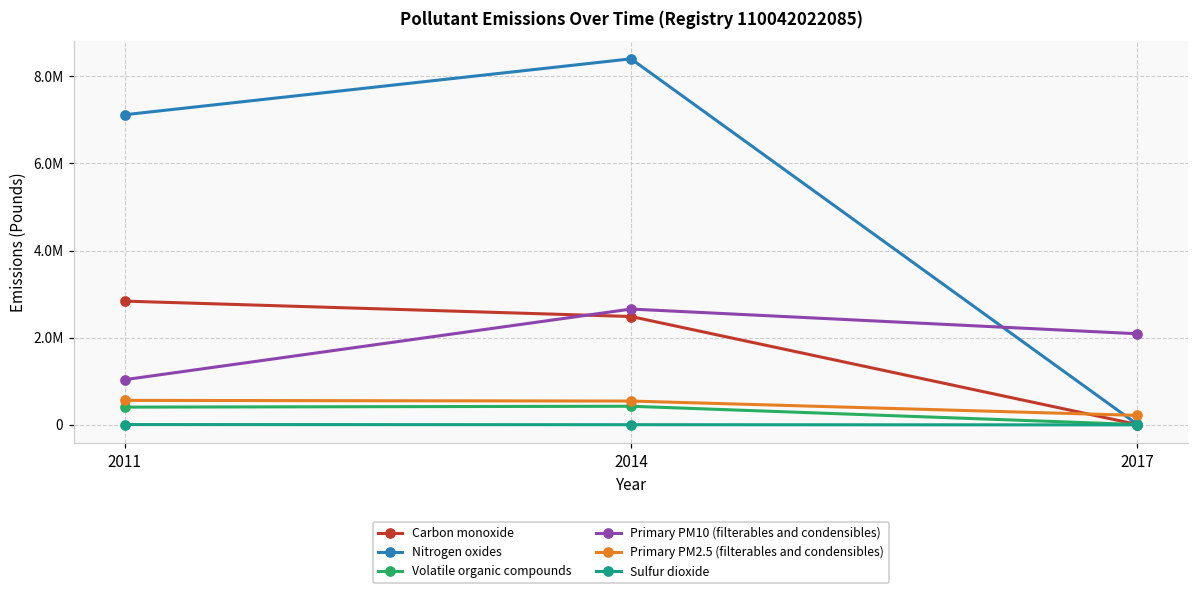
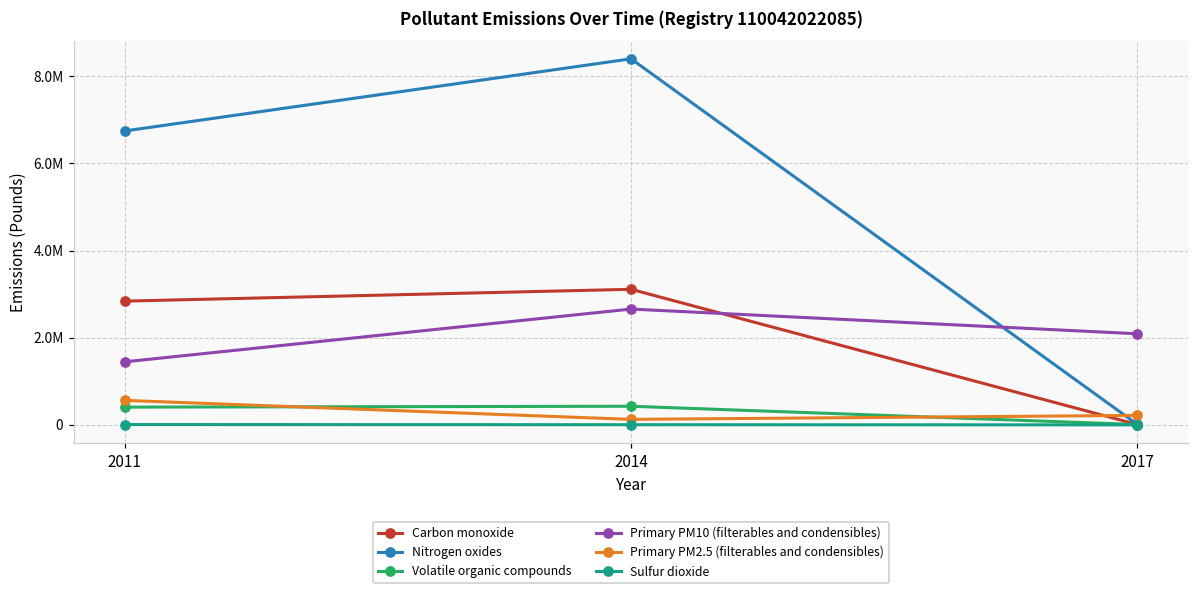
  {
    "Carbon monoxide": {
      "2011": 2800000,
-     "2014": 2500000
+     "2014": 3100000
    },
    "Nitrogen oxides": {
-     "2011": 7100000,
+     "2011": 6700000,
      "2014": 8400000
    },
    "Primary PM10 (filterables and condensibles)": {
-     "2011": 1000000,
+     "2011": 1400000,
      "2014": 2700000,
      "2017": 2100000
    },
    "Primary PM2.5 (filterables and condensibles)": {
      "2011": 600000,
-     "2014": 500000,
+     "2014": 100000,
      "2017": 200000
    }
  }
